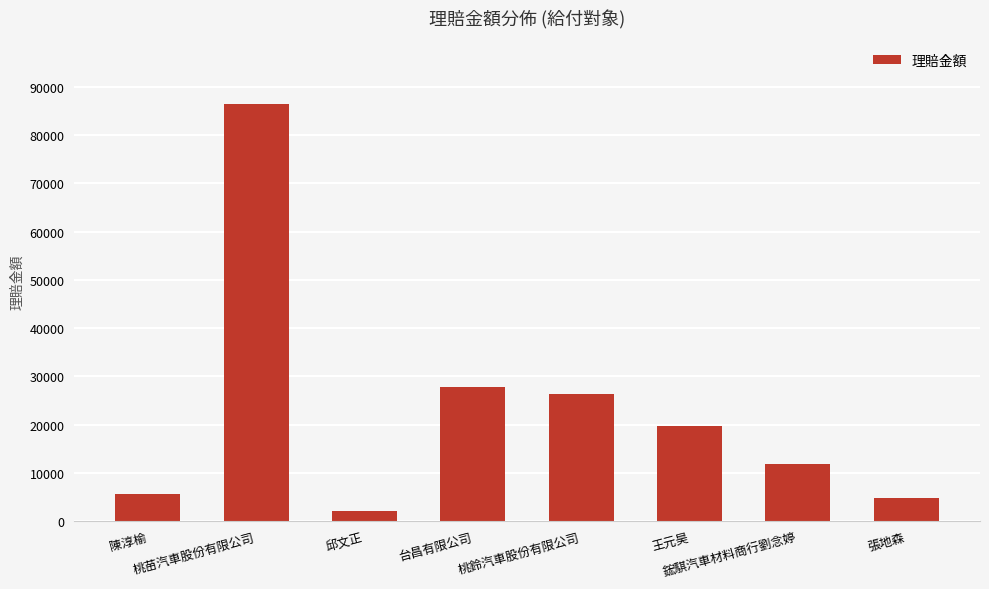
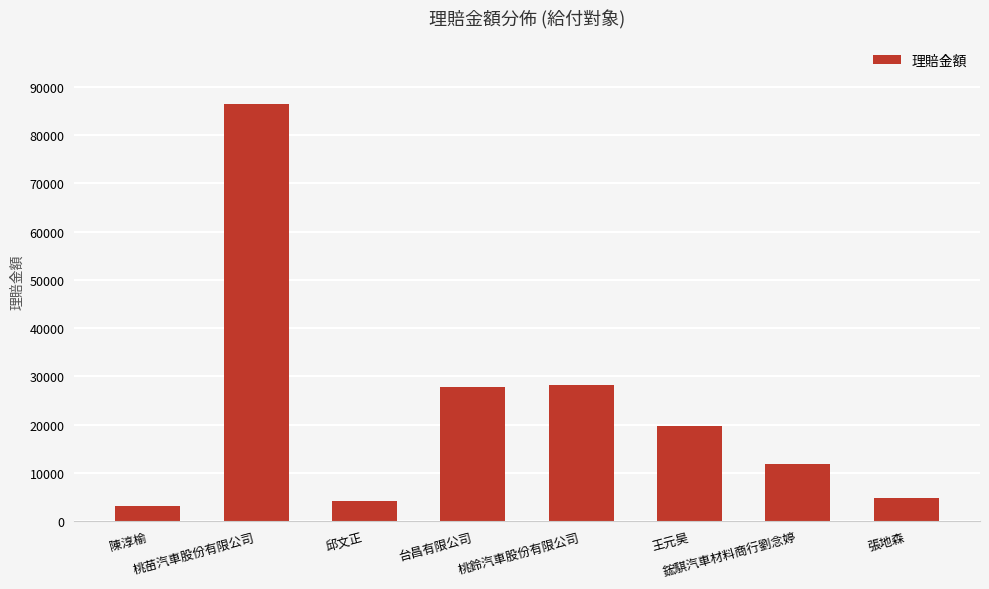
  {
-   "陳淳榆": 6000,
+   "陳淳榆": 3000,
    "桃苗汽車股份有限公司": 87000,
-   "邱文正": 2000,
+   "邱文正": 4000,
    "台昌有限公司": 28000,
-   "桃鈴汽車股份有限公司": 26000,
+   "桃鈴汽車股份有限公司": 28000,
    "王元昊": 20000,
    "鋐騏汽車材料商行劉念婷": 12000,
    "張地森": 5000
  }
